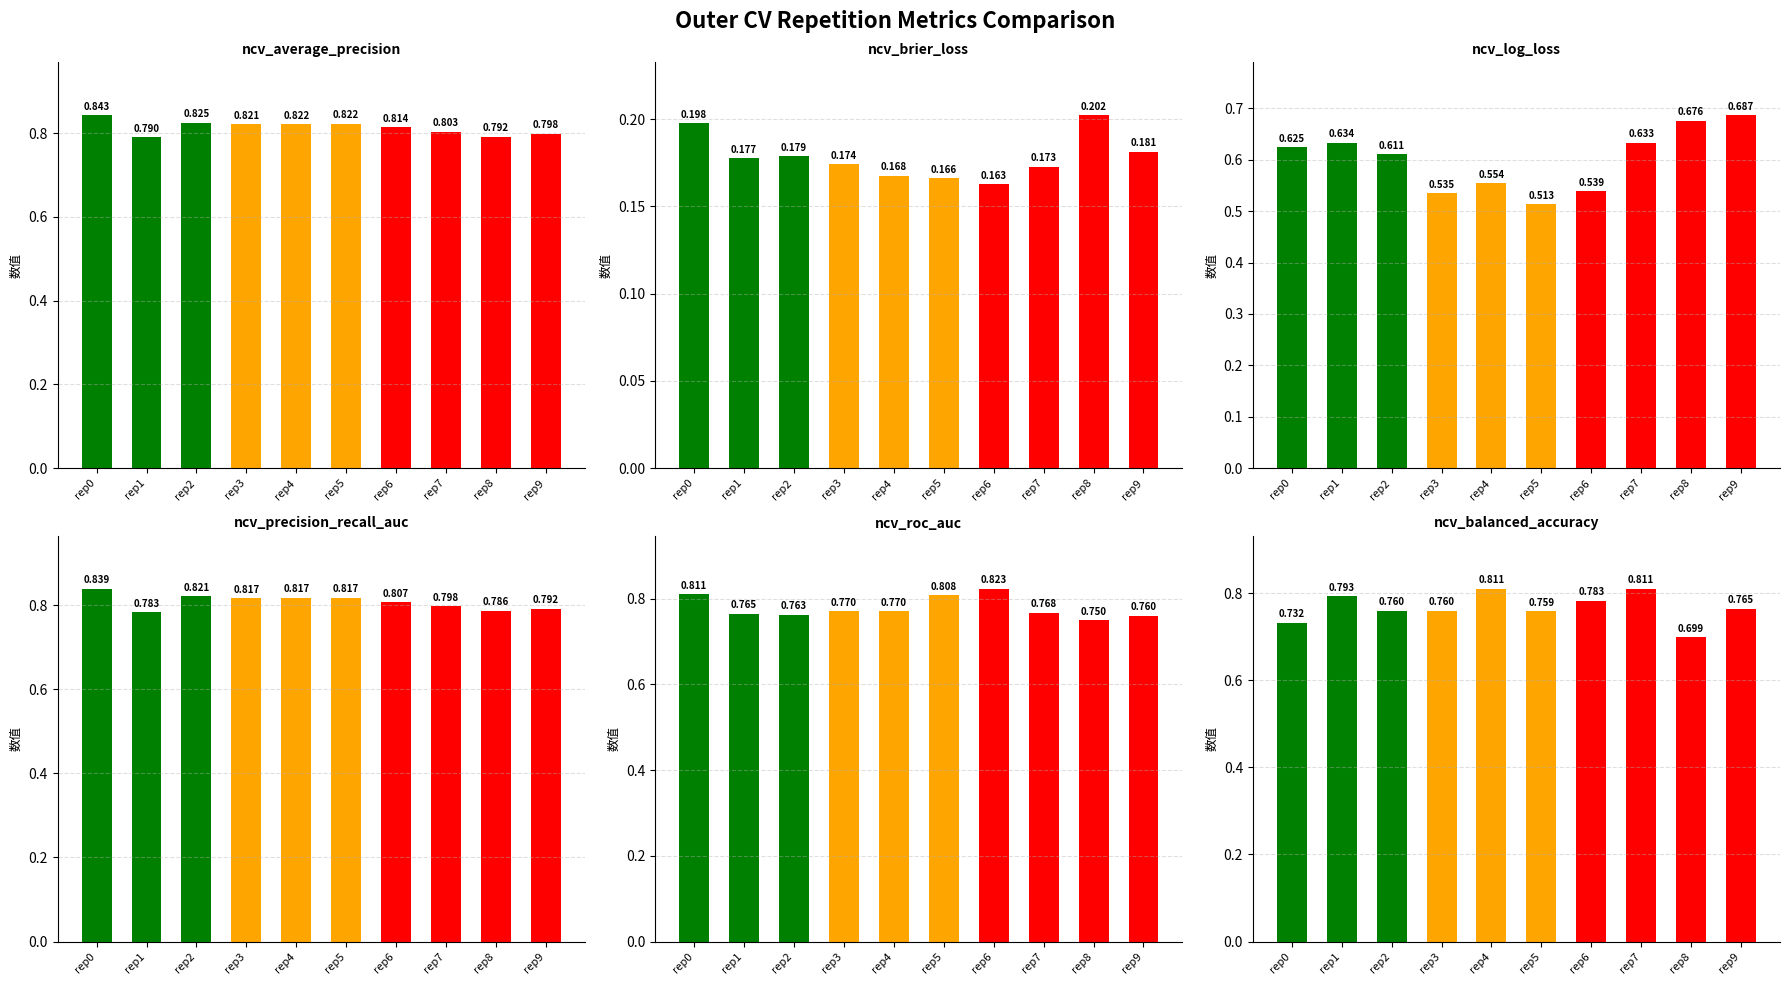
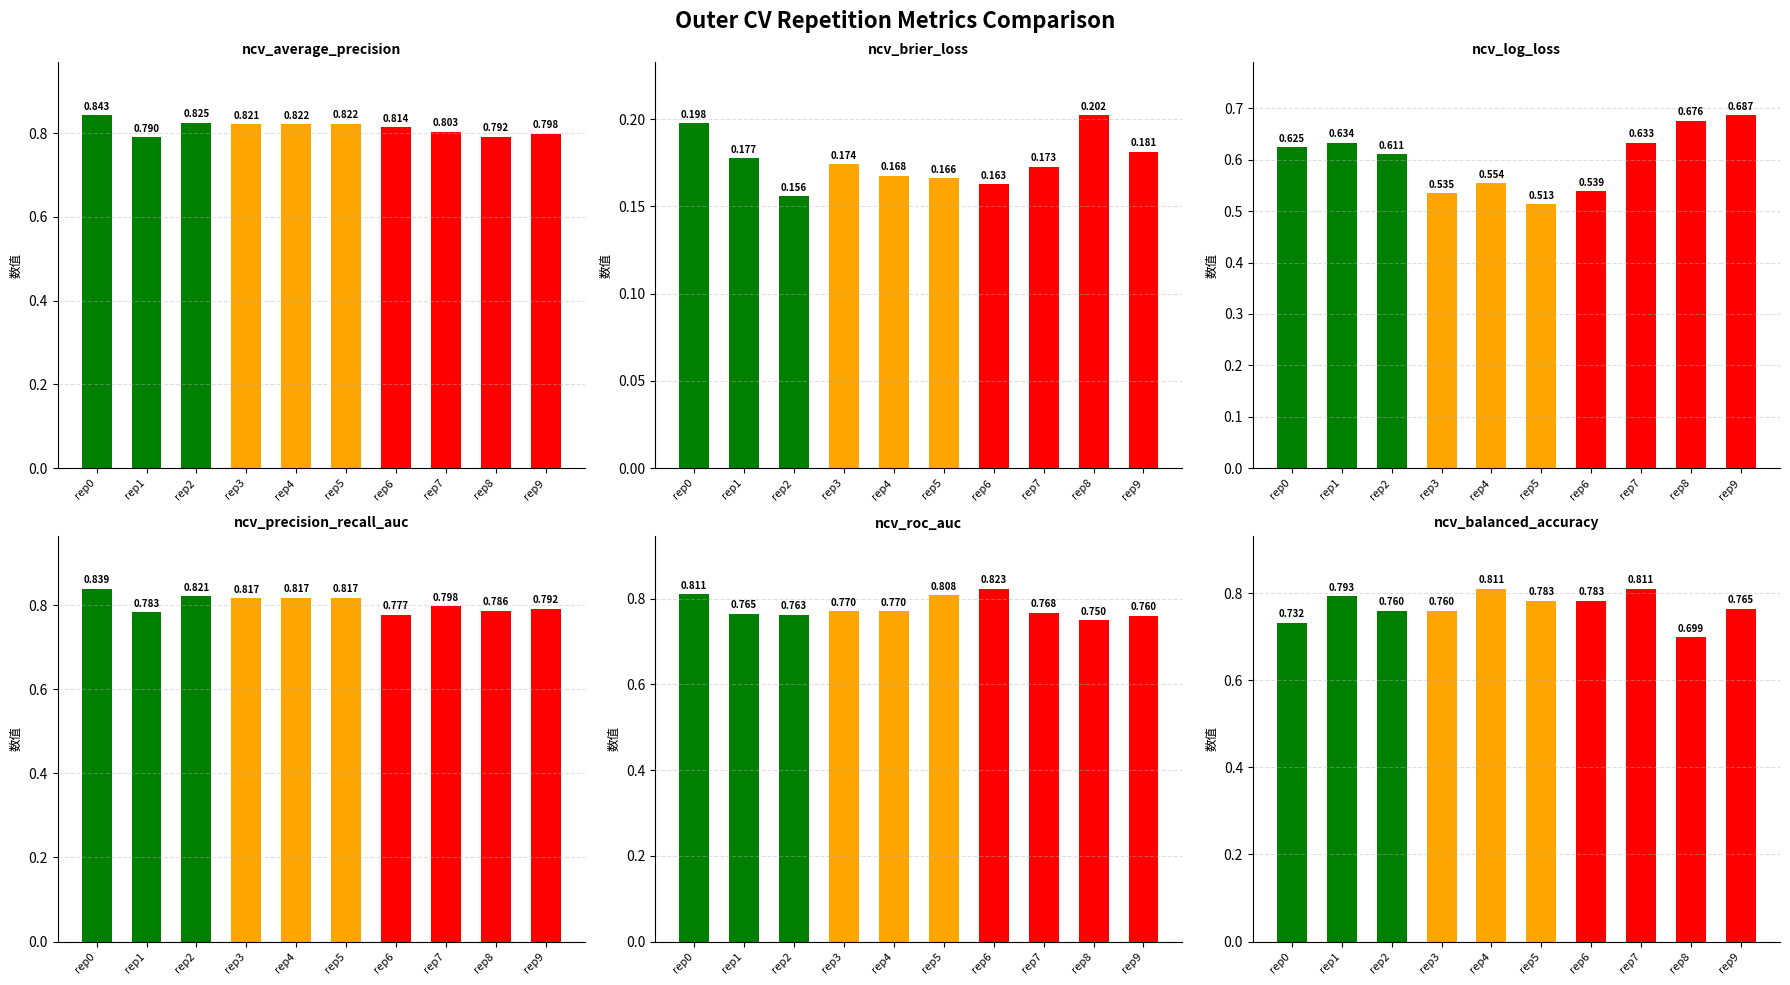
  {
    "ncv_average_precision": {
      "rep0": 0.843,
      "rep1": 0.790,
      "rep2": 0.825,
      "rep3": 0.821,
      "rep4": 0.822,
      "rep5": 0.822,
      "rep6": 0.814,
      "rep7": 0.803,
      "rep8": 0.792,
      "rep9": 0.798
    },
    "ncv_brier_loss": {
      "rep0": 0.198,
      "rep1": 0.177,
-     "rep2": 0.179,
+     "rep2": 0.156,
      "rep3": 0.174,
      "rep4": 0.168,
      "rep5": 0.166,
      "rep6": 0.163,
      "rep7": 0.173,
      "rep8": 0.202,
      "rep9": 0.181
    },
    "ncv_log_loss": {
      "rep0": 0.625,
      "rep1": 0.634,
      "rep2": 0.611,
      "rep3": 0.535,
      "rep4": 0.554,
      "rep5": 0.513,
      "rep6": 0.539,
      "rep7": 0.633,
      "rep8": 0.676,
      "rep9": 0.687
    },
    "ncv_precision_recall_auc": {
      "rep0": 0.839,
      "rep1": 0.783,
      "rep2": 0.821,
      "rep3": 0.817,
      "rep4": 0.817,
      "rep5": 0.817,
-     "rep6": 0.807,
+     "rep6": 0.777,
      "rep7": 0.798,
      "rep8": 0.786,
      "rep9": 0.792
    },
    "ncv_roc_auc": {
      "rep0": 0.811,
      "rep1": 0.765,
      "rep2": 0.763,
      "rep3": 0.770,
      "rep4": 0.770,
      "rep5": 0.808,
      "rep6": 0.823,
      "rep7": 0.768,
      "rep8": 0.750,
      "rep9": 0.760
    },
    "ncv_balanced_accuracy": {
      "rep0": 0.732,
      "rep1": 0.793,
      "rep2": 0.760,
      "rep3": 0.760,
      "rep4": 0.811,
-     "rep5": 0.759,
+     "rep5": 0.783,
      "rep6": 0.783,
      "rep7": 0.811,
      "rep8": 0.699,
      "rep9": 0.765
    }
  }
